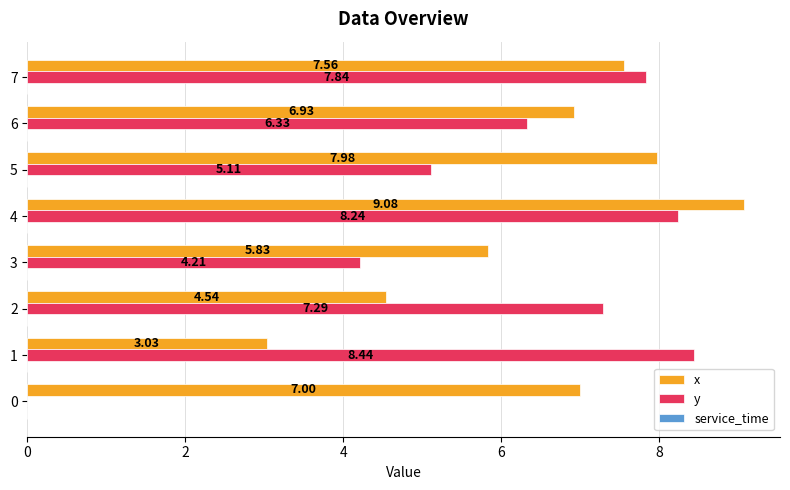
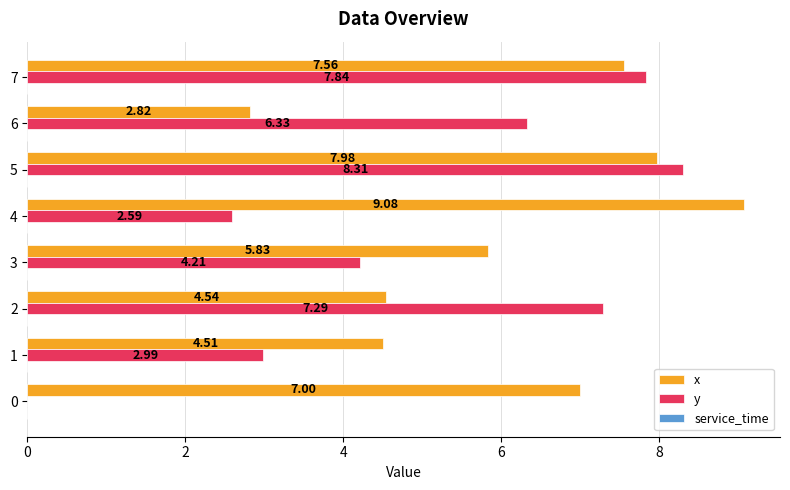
  {
    "x": {
      "7": 7.56,
-     "6": 6.93,
+     "6": 2.82,
      "5": 7.98,
      "4": 9.08,
      "3": 5.83,
      "2": 4.54,
-     "1": 3.03,
+     "1": 4.51,
      "0": 7.00
    },
    "y": {
      "7": 7.84,
      "6": 6.33,
-     "5": 5.11,
-     "4": 8.24,
+     "5": 8.31,
+     "4": 2.59,
      "3": 4.21,
      "2": 7.29,
-     "1": 8.44
+     "1": 2.99
    },
    "service_time": {
      "7": 0.0,
      "6": 0.0,
      "5": 0.0,
      "4": 0.0,
      "3": 0.0,
      "2": 0.0,
      "1": 0.0,
      "0": 0.0
    }
  }
